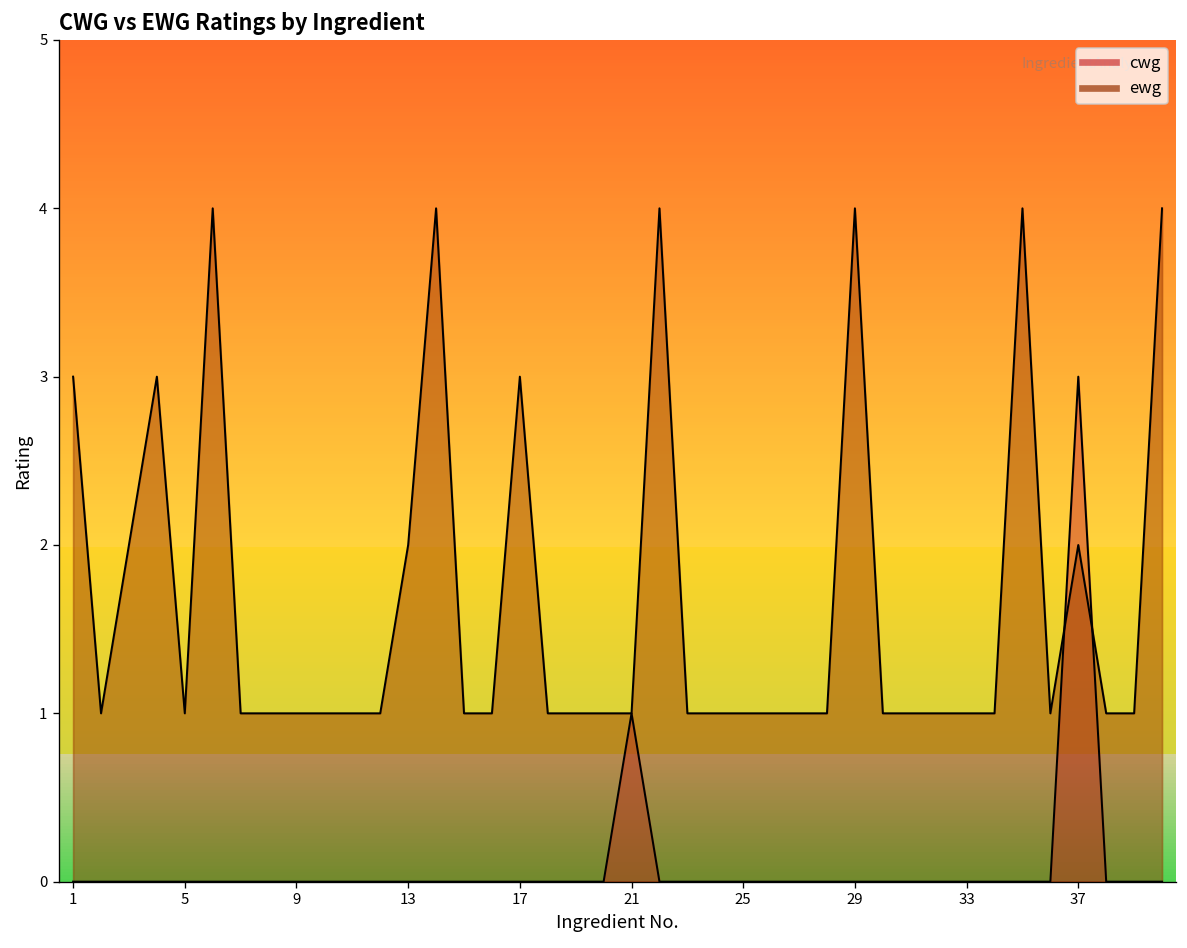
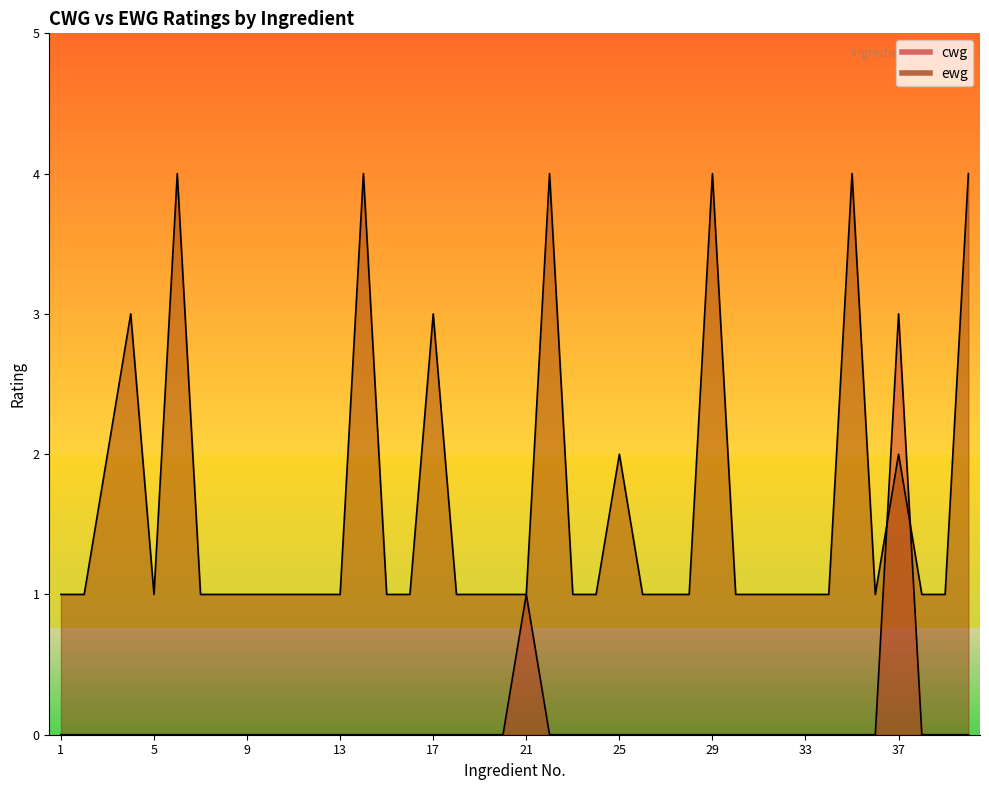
  {
    "cwg": {
      "1": 0,
      "5": 0,
      "9": 0,
      "13": 0,
      "17": 0,
      "25": 0,
      "29": 0,
      "33": 0,
      "37": 3
    },
    "ewg": {
-     "1": 3,
+     "1": 1,
      "5": 1,
      "9": 1,
-     "13": 2,
+     "13": 1,
      "17": 3,
-     "25": 1,
+     "25": 2,
      "29": 4,
      "33": 1,
      "37": 2
    }
  }
